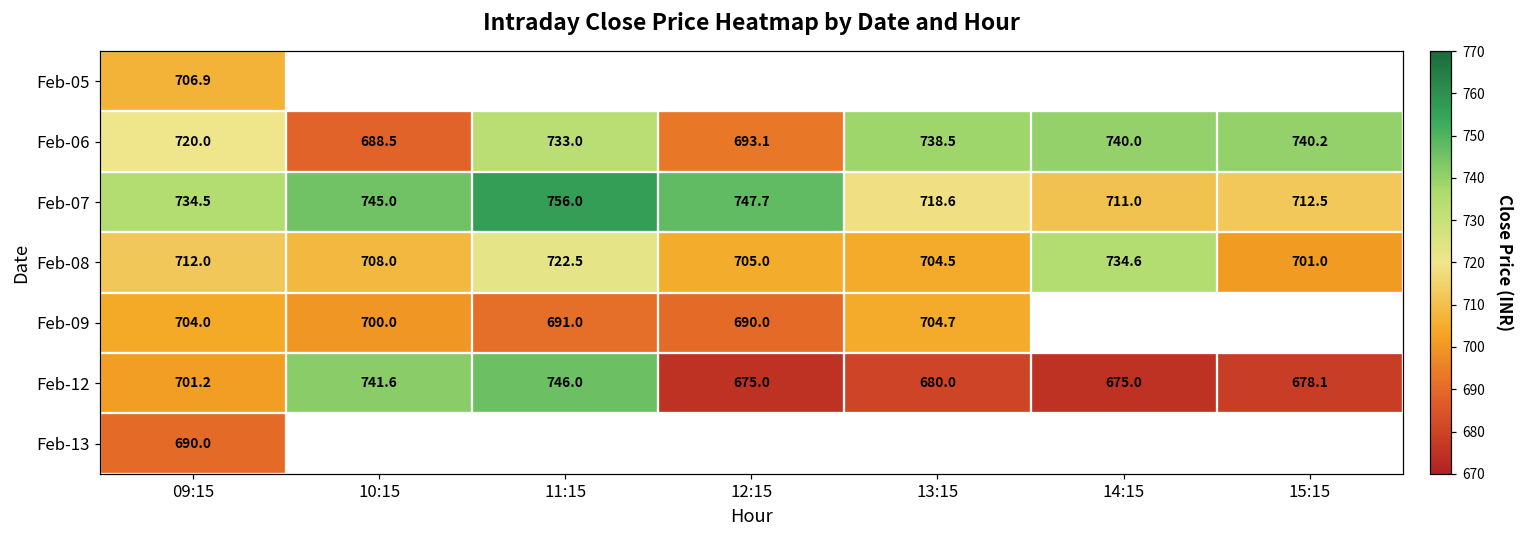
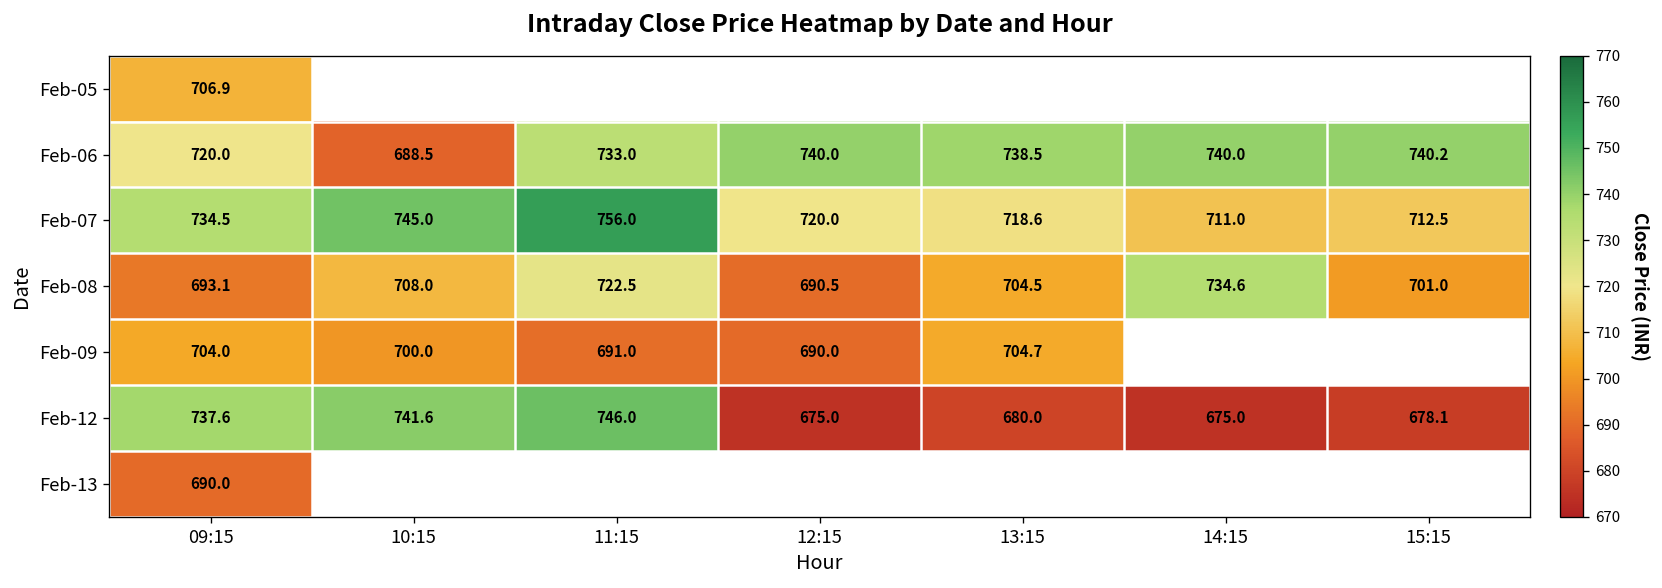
  {
    "Feb-05": {
      "09:15": 706.9
    },
    "Feb-06": {
      "09:15": 720.0,
      "10:15": 688.5,
      "11:15": 733.0,
-     "12:15": 693.1,
+     "12:15": 740.0,
      "13:15": 738.5,
      "14:15": 740.0,
      "15:15": 740.2
    },
    "Feb-07": {
      "09:15": 734.5,
      "10:15": 745.0,
      "11:15": 756.0,
-     "12:15": 747.7,
+     "12:15": 720.0,
      "13:15": 718.6,
      "14:15": 711.0,
      "15:15": 712.5
    },
    "Feb-08": {
-     "09:15": 712.0,
+     "09:15": 693.1,
      "10:15": 708.0,
      "11:15": 722.5,
-     "12:15": 705.0,
+     "12:15": 690.5,
      "13:15": 704.5,
      "14:15": 734.6,
      "15:15": 701.0
    },
    "Feb-09": {
      "09:15": 704.0,
      "10:15": 700.0,
      "11:15": 691.0,
      "12:15": 690.0,
      "13:15": 704.7
    },
    "Feb-12": {
-     "09:15": 701.2,
+     "09:15": 737.6,
      "10:15": 741.6,
      "11:15": 746.0,
      "12:15": 675.0,
      "13:15": 680.0,
      "14:15": 675.0,
      "15:15": 678.1
    },
    "Feb-13": {
      "09:15": 690.0
    }
  }
